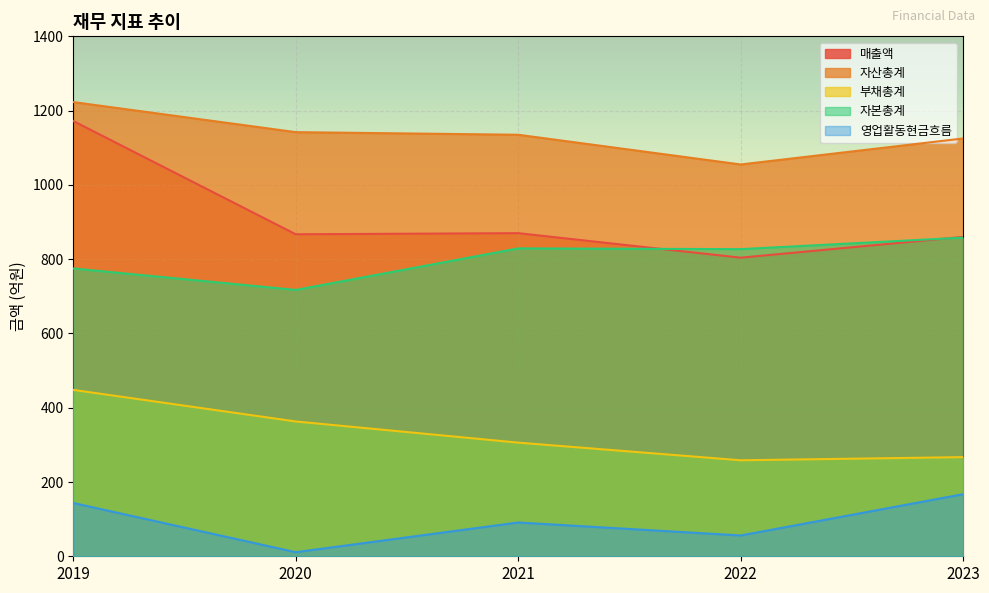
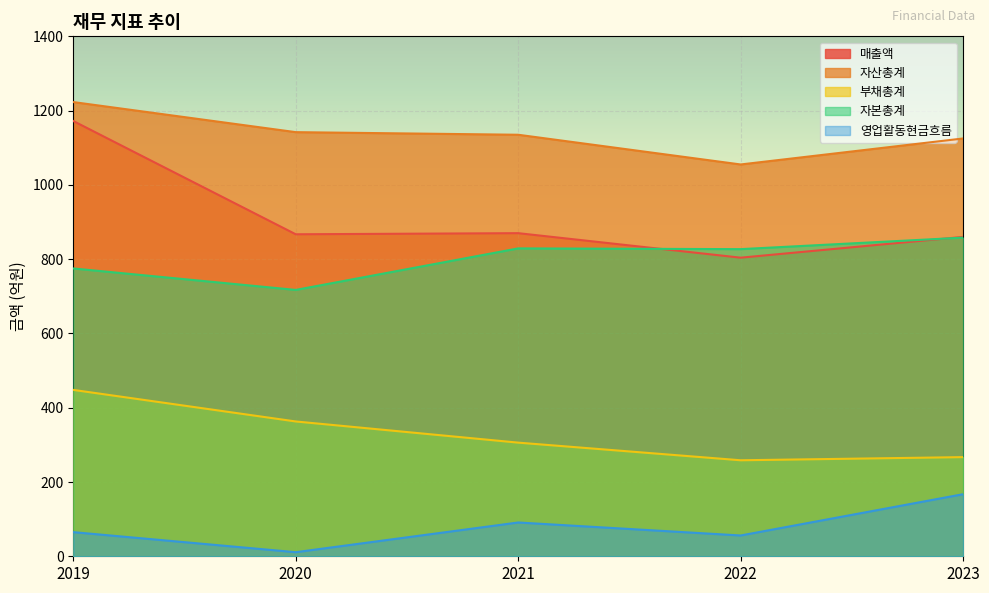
  {
    "부채총계": {
      "2019": 450,
      "2020": 360,
      "2021": 310,
      "2022": 260,
      "2023": 270
    },
    "자본총계": {
      "2019": 780,
      "2020": 720,
      "2021": 830,
      "2022": 830
    },
    "영업활동현금흐름": {
-     "2019": 140,
+     "2019": 70,
      "2020": 10,
      "2021": 90,
      "2022": 60,
      "2023": 170
    }
  }
